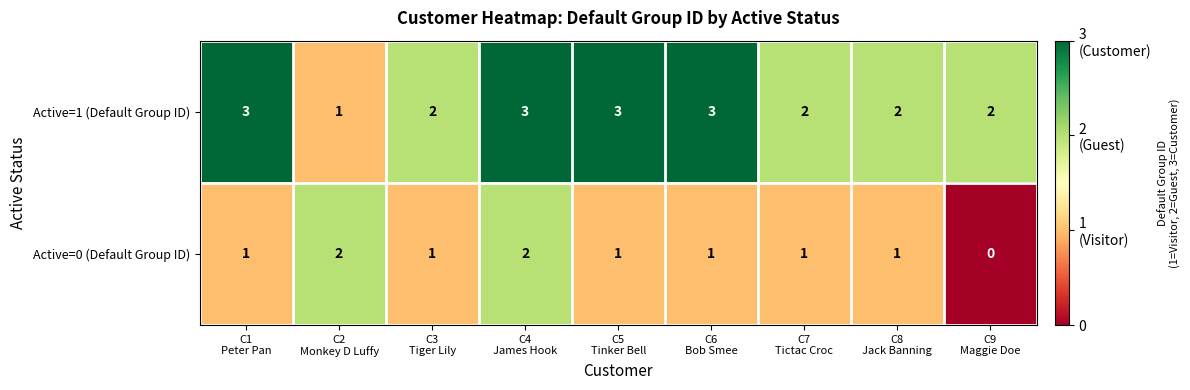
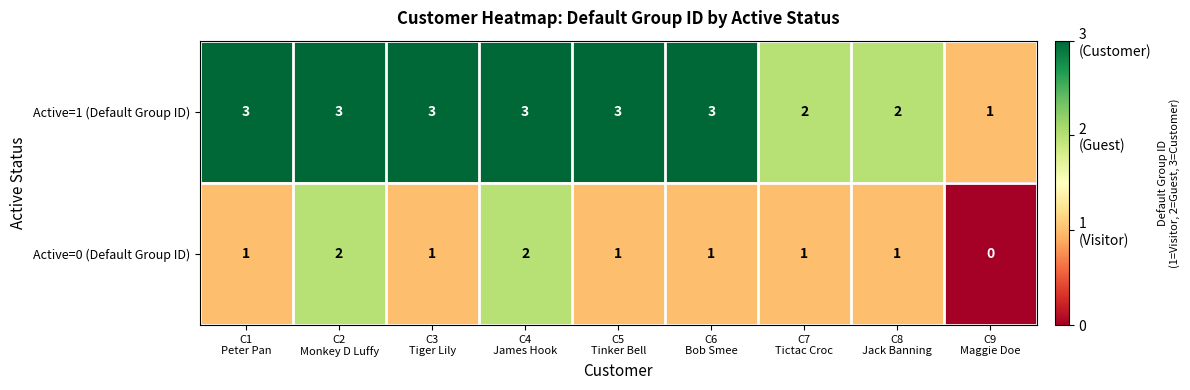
  {
    "Active=1 (Default Group ID)": {
      "C1 Peter Pan": 3,
-     "C2 Monkey D Luffy": 1,
-     "C3 Tiger Lily": 2,
+     "C2 Monkey D Luffy": 3,
+     "C3 Tiger Lily": 3,
      "C4 James Hook": 3,
      "C5 Tinker Bell": 3,
      "C6 Bob Smee": 3,
      "C7 Tictac Croc": 2,
      "C8 Jack Banning": 2,
-     "C9 Maggie Doe": 2
+     "C9 Maggie Doe": 1
    },
    "Active=0 (Default Group ID)": {
      "C1 Peter Pan": 1,
      "C2 Monkey D Luffy": 2,
      "C3 Tiger Lily": 1,
      "C4 James Hook": 2,
      "C5 Tinker Bell": 1,
      "C6 Bob Smee": 1,
      "C7 Tictac Croc": 1,
      "C8 Jack Banning": 1,
      "C9 Maggie Doe": 0
    }
  }
